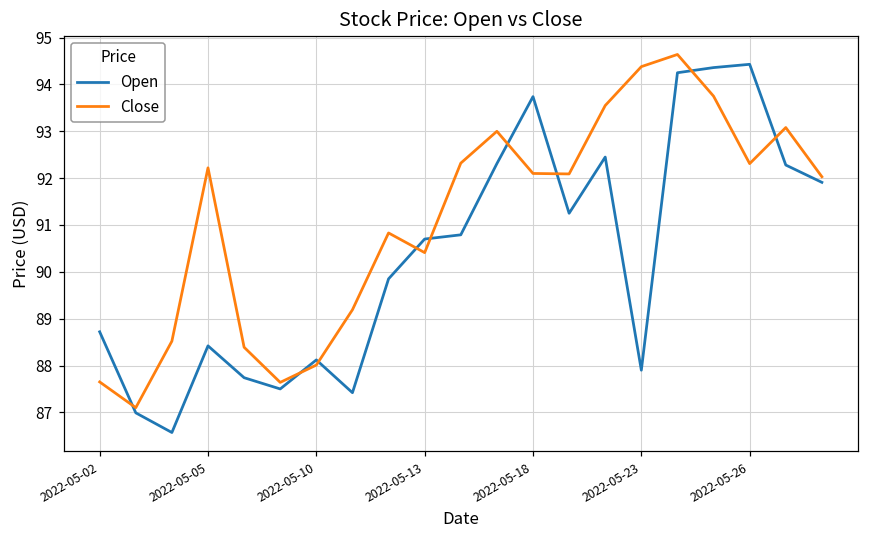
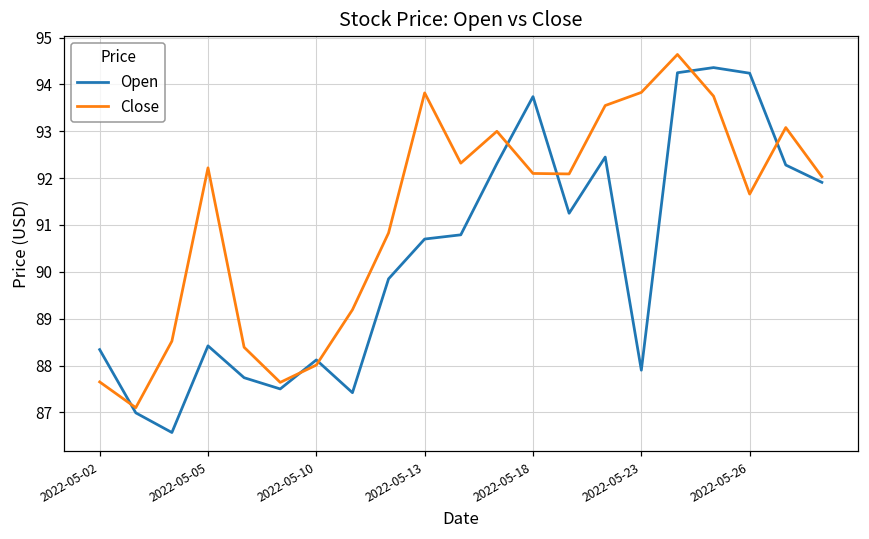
  {
    "Open": {
-     "2022-05-02": 88.7,
+     "2022-05-02": 88.3,
      "2022-05-05": 88.4,
      "2022-05-10": 88.1,
      "2022-05-13": 90.7,
      "2022-05-18": 93.7,
      "2022-05-23": 87.9,
-     "2022-05-26": 94.4
+     "2022-05-26": 94.2
    },
    "Close": {
      "2022-05-02": 87.7,
      "2022-05-05": 92.2,
      "2022-05-10": 88.0,
-     "2022-05-13": 90.4,
+     "2022-05-13": 93.8,
      "2022-05-18": 92.1,
-     "2022-05-23": 94.4,
-     "2022-05-26": 92.3
+     "2022-05-23": 93.8,
+     "2022-05-26": 91.7
    }
  }
